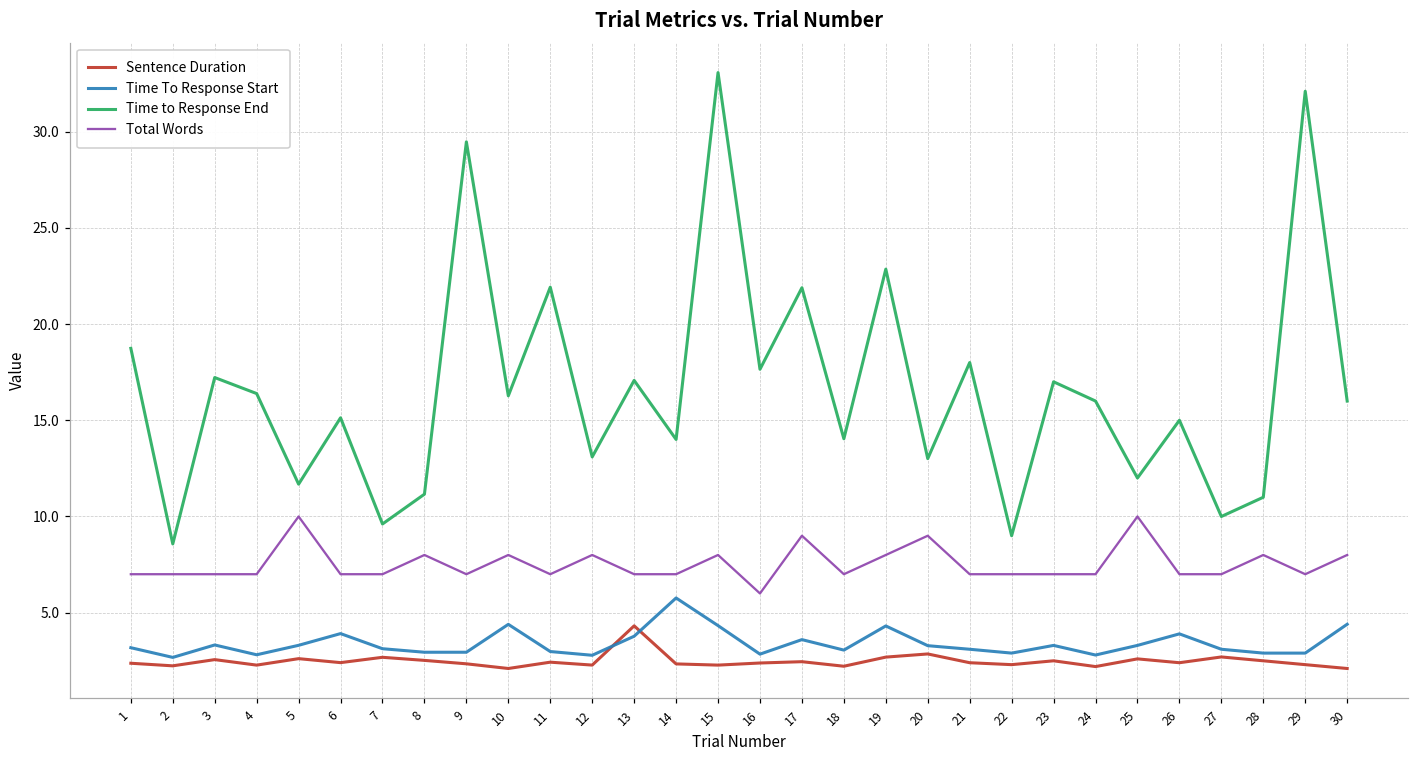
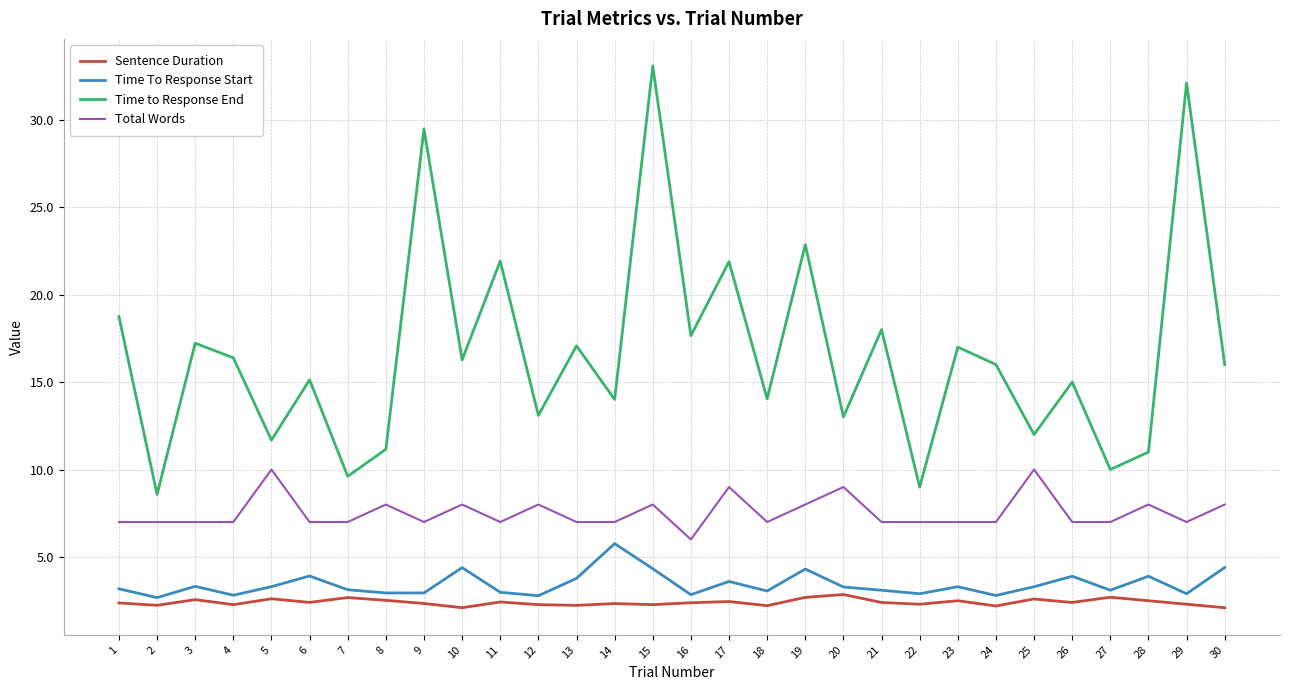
  {
    "Sentence Duration": {
      "1": 2.4,
      "2": 2.2,
      "3": 2.6,
      "4": 2.3,
      "5": 2.6,
      "6": 2.4,
      "7": 2.7,
      "8": 2.5,
      "9": 2.3,
      "10": 2.1,
      "11": 2.4,
      "12": 2.3,
-     "13": 4.3,
+     "13": 2.2,
      "14": 2.3,
      "15": 2.3,
      "16": 2.4,
      "17": 2.5,
      "18": 2.2,
      "19": 2.7,
      "20": 2.9,
      "21": 2.4,
      "22": 2.3,
      "23": 2.5,
      "24": 2.2,
      "25": 2.6,
      "26": 2.4,
      "27": 2.7,
      "28": 2.5,
      "29": 2.3,
      "30": 2.1
    },
    "Time To Response Start": {
      "1": 3.2,
      "2": 2.7,
      "3": 3.3,
      "4": 2.8,
      "5": 3.3,
      "6": 3.9,
      "7": 3.1,
      "8": 2.9,
      "9": 2.9,
      "10": 4.4,
      "11": 3.0,
      "12": 2.8,
      "13": 3.8,
      "14": 5.8,
      "15": 4.3,
      "16": 2.8,
      "17": 3.6,
      "18": 3.1,
      "19": 4.3,
      "20": 3.3,
      "21": 3.1,
      "22": 2.9,
      "23": 3.3,
      "24": 2.8,
      "25": 3.3,
      "26": 3.9,
      "27": 3.1,
-     "28": 2.9,
+     "28": 3.9,
      "29": 2.9,
      "30": 4.4
    },
    "Time to Response End": {
      "1": 18.7,
      "2": 8.6,
      "3": 17.2,
      "4": 16.4,
      "5": 11.7,
      "6": 15.1,
      "7": 9.6,
      "8": 11.2,
      "9": 29.5,
      "10": 16.3,
      "11": 21.9,
      "12": 13.1,
      "13": 17.1,
      "14": 14.0,
      "15": 33.1,
      "16": 17.7,
      "17": 21.9,
      "18": 14.0,
      "19": 22.9,
      "20": 13.0,
      "21": 18.0,
      "22": 9.0,
      "23": 17.0,
      "24": 16.0,
      "25": 12.0,
      "26": 15.0,
      "27": 10.0,
      "28": 11.0,
      "29": 32.1,
      "30": 16.0
    },
    "Total Words": {
      "1": 7.0,
      "2": 7.0,
      "3": 7.0,
      "4": 7.0,
      "5": 10.0,
      "6": 7.0,
      "7": 7.0,
      "8": 8.0,
      "9": 7.0,
      "10": 8.0,
      "11": 7.0,
      "12": 8.0,
      "13": 7.0,
      "14": 7.0,
      "15": 8.0,
      "16": 6.0,
      "17": 9.0,
      "18": 7.0,
      "19": 8.0,
      "20": 9.0,
      "21": 7.0,
      "22": 7.0,
      "23": 7.0,
      "24": 7.0,
      "25": 10.0,
      "26": 7.0,
      "27": 7.0,
      "28": 8.0,
      "29": 7.0,
      "30": 8.0
    }
  }
